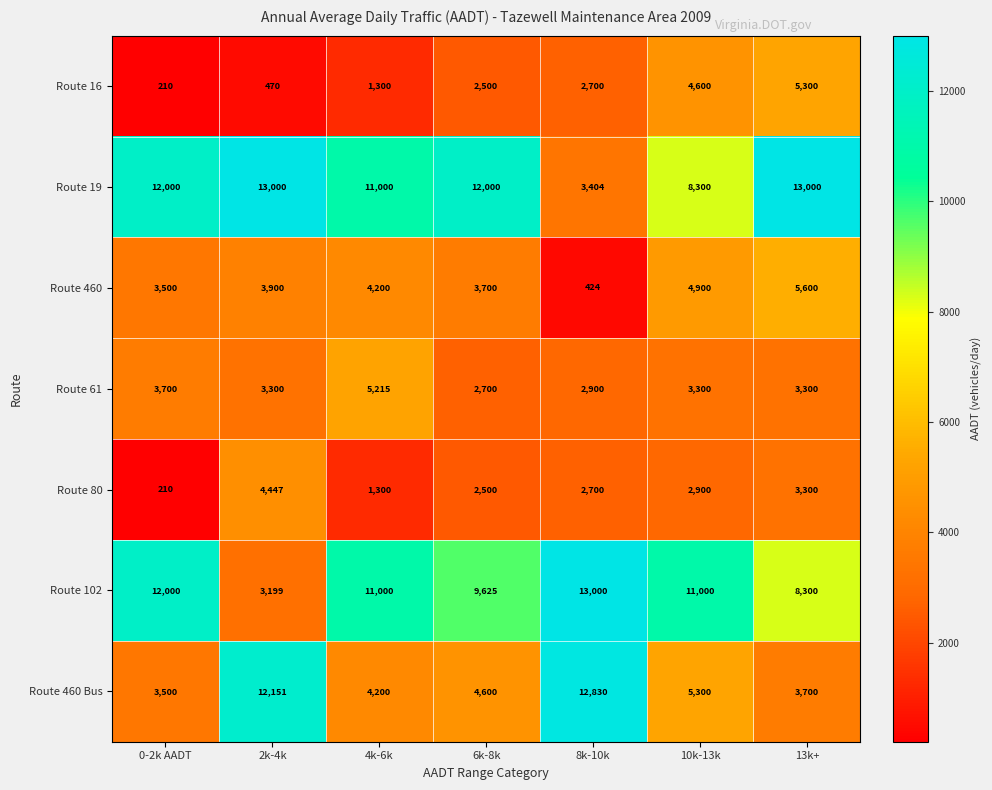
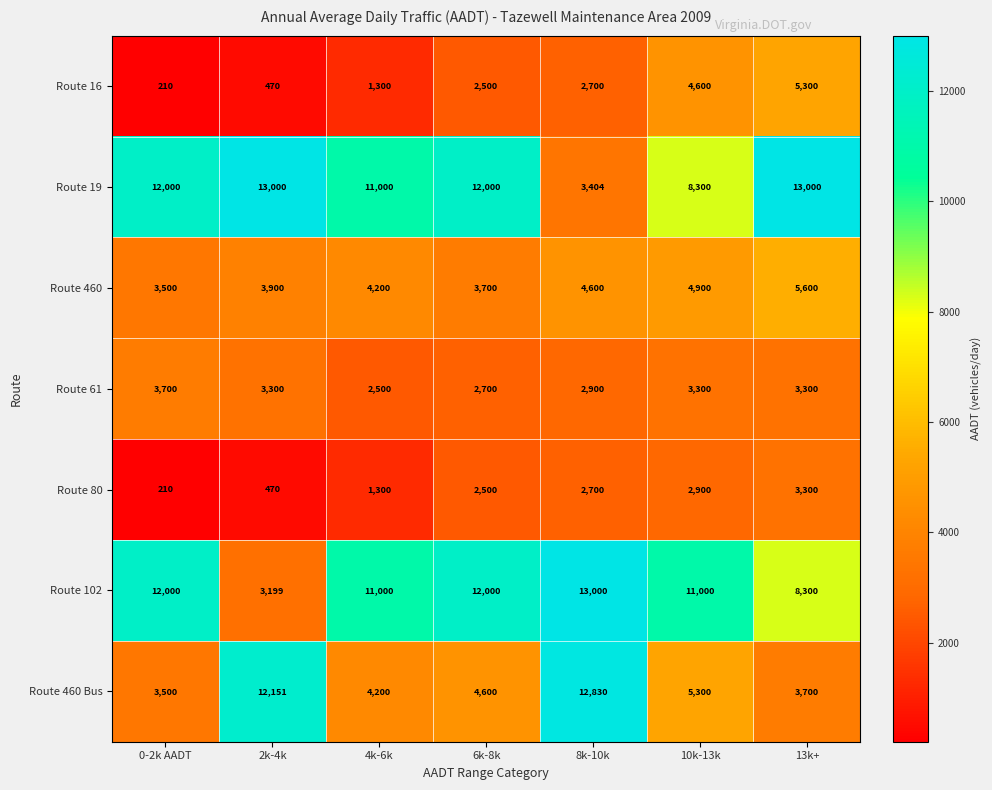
  {
    "Route 16": {
      "0-2k AADT": "210",
      "2k-4k": "470",
      "4k-6k": "1,300",
      "6k-8k": "2,500",
      "8k-10k": "2,700",
      "10k-13k": "4,600",
      "13k+": "5,300"
    },
    "Route 19": {
      "0-2k AADT": "12,000",
      "2k-4k": "13,000",
      "4k-6k": "11,000",
      "6k-8k": "12,000",
      "8k-10k": "3,404",
      "10k-13k": "8,300",
      "13k+": "13,000"
    },
    "Route 460": {
      "0-2k AADT": "3,500",
      "2k-4k": "3,900",
      "4k-6k": "4,200",
      "6k-8k": "3,700",
-     "8k-10k": "424",
+     "8k-10k": "4,600",
      "10k-13k": "4,900",
      "13k+": "5,600"
    },
    "Route 61": {
      "0-2k AADT": "3,700",
      "2k-4k": "3,300",
-     "4k-6k": "5,215",
+     "4k-6k": "2,500",
      "6k-8k": "2,700",
      "8k-10k": "2,900",
      "10k-13k": "3,300",
      "13k+": "3,300"
    },
    "Route 80": {
      "0-2k AADT": "210",
-     "2k-4k": "4,447",
+     "2k-4k": "470",
      "4k-6k": "1,300",
      "6k-8k": "2,500",
      "8k-10k": "2,700",
      "10k-13k": "2,900",
      "13k+": "3,300"
    },
    "Route 102": {
      "0-2k AADT": "12,000",
      "2k-4k": "3,199",
      "4k-6k": "11,000",
-     "6k-8k": "9,625",
+     "6k-8k": "12,000",
      "8k-10k": "13,000",
      "10k-13k": "11,000",
      "13k+": "8,300"
    },
    "Route 460 Bus": {
      "0-2k AADT": "3,500",
      "2k-4k": "12,151",
      "4k-6k": "4,200",
      "6k-8k": "4,600",
      "8k-10k": "12,830",
      "10k-13k": "5,300",
      "13k+": "3,700"
    }
  }
